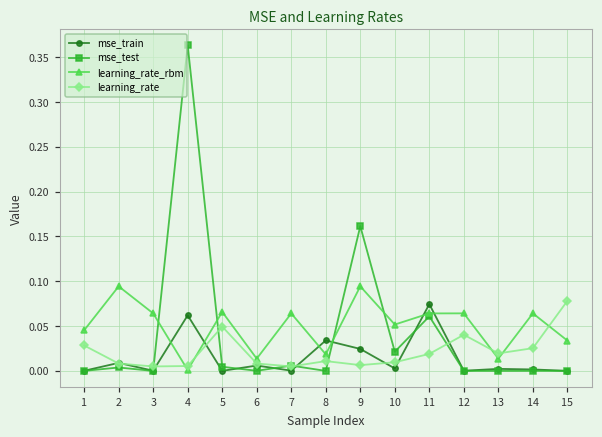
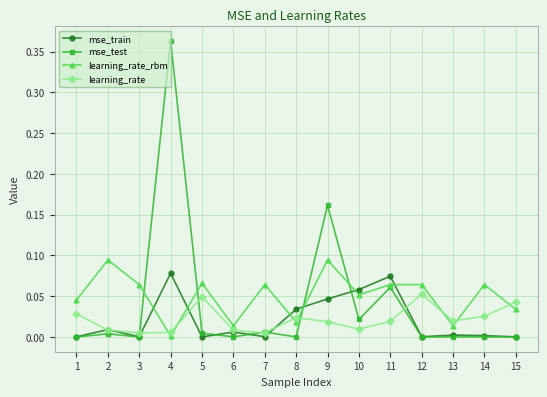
  {
    "mse_train": {
-     "4": 0.06,
+     "4": 0.08,
      "5": 0.00,
      "7": 0.00,
      "8": 0.03,
-     "9": 0.02,
-     "10": 0.00,
+     "9": 0.05,
+     "10": 0.06,
      "11": 0.07
    },
    "learning_rate": {
      "1": 0.03,
      "3": 0.01,
      "4": 0.01,
      "5": 0.05,
-     "8": 0.01,
-     "9": 0.01,
+     "8": 0.02,
+     "9": 0.02,
      "10": 0.01,
      "11": 0.02,
-     "12": 0.04,
+     "12": 0.05,
      "13": 0.02,
      "14": 0.03,
-     "15": 0.08
+     "15": 0.04
    }
  }
